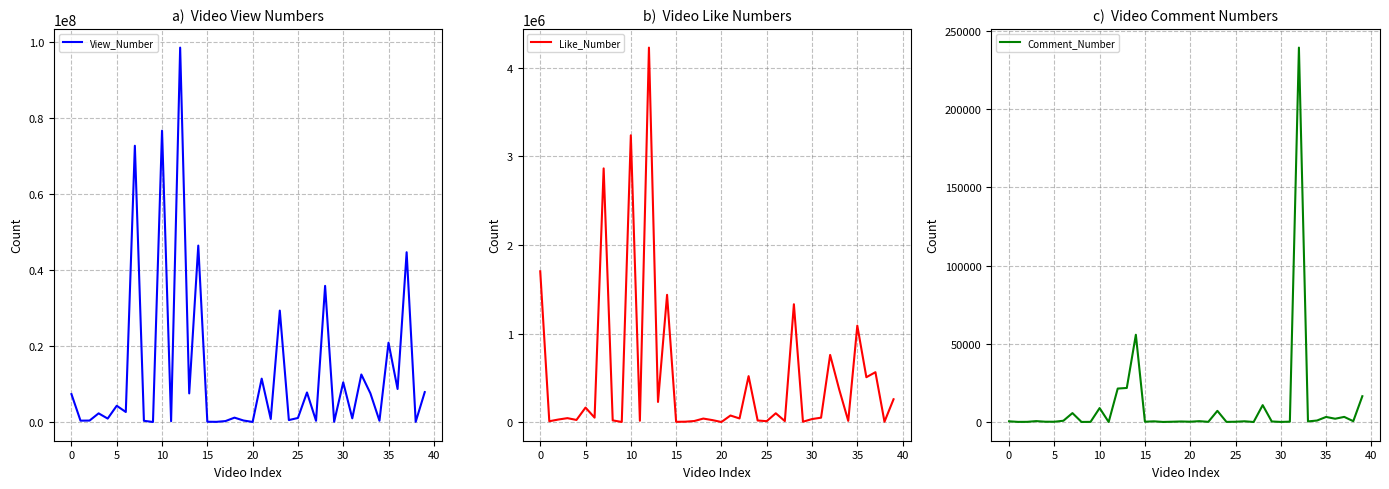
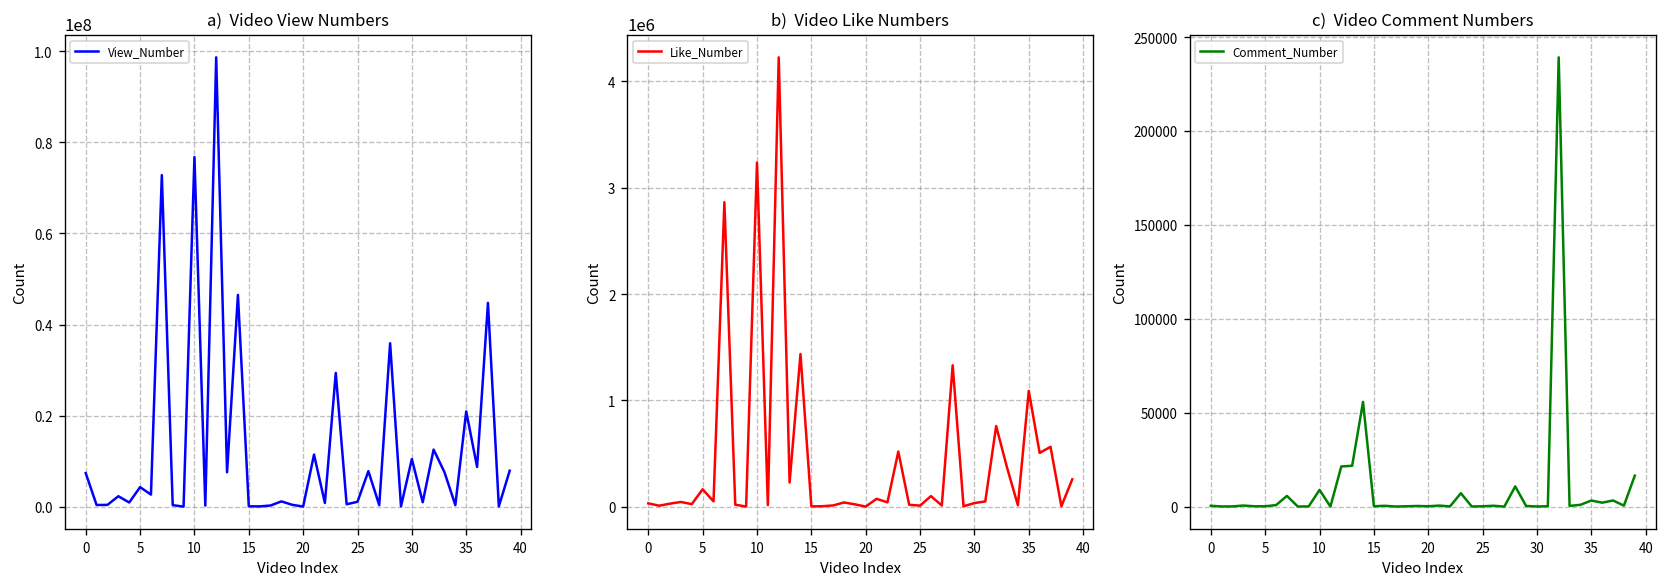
  {
    "a) Video View Numbers": {
      "0": 7000000,
      "5": 4000000,
      "10": 77000000,
      "15": 0,
      "20": 0,
      "25": 1000000,
      "30": 11000000,
      "35": 21000000
    },
    "b) Video Like Numbers": {
-     "0": 1700000,
+     "0": 0,
      "5": 200000,
      "10": 3200000,
      "15": 0,
      "20": 0,
      "25": 0,
      "30": 0,
      "35": 1100000
    },
    "c) Video Comment Numbers": {
      "0": 0,
      "5": 0,
      "10": 9000,
      "15": 0,
      "20": 0,
      "25": 0,
      "30": 0,
      "35": 3000
    }
  }
